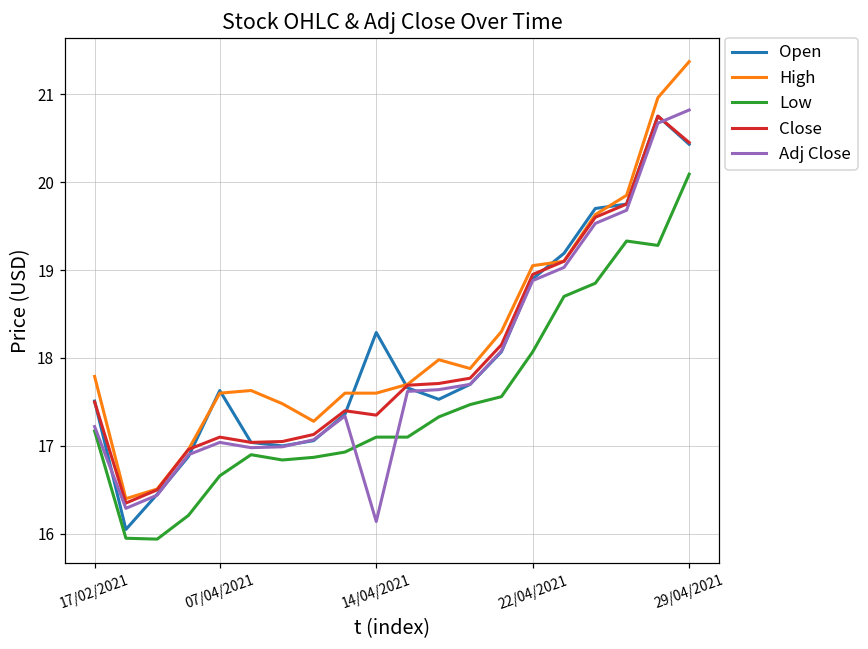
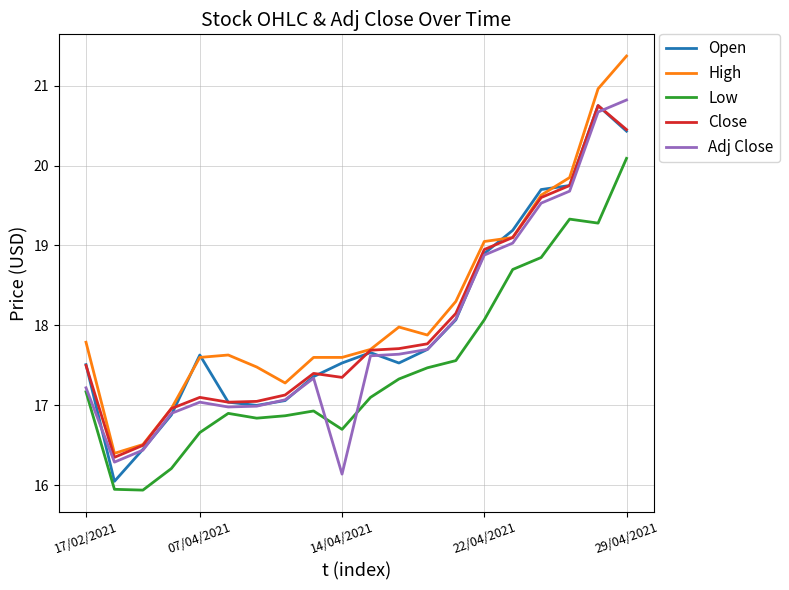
  {
    "Open": {
-     "14/04/2021": 18.3
+     "14/04/2021": 17.5
    },
    "High": {
      "17/02/2021": 17.8,
      "14/04/2021": 17.6,
      "22/04/2021": 19.1,
      "29/04/2021": 21.4
    },
    "Low": {
      "17/02/2021": 17.2,
      "07/04/2021": 16.7,
-     "14/04/2021": 17.1,
+     "14/04/2021": 16.7,
      "22/04/2021": 18.1,
      "29/04/2021": 20.1
    },
    "Close": {
      "07/04/2021": 17.1,
      "14/04/2021": 17.4,
      "22/04/2021": 19.0
    },
    "Adj Close": {
      "17/02/2021": 17.2,
      "07/04/2021": 17.0,
      "14/04/2021": 16.1,
      "29/04/2021": 20.8
    }
  }
